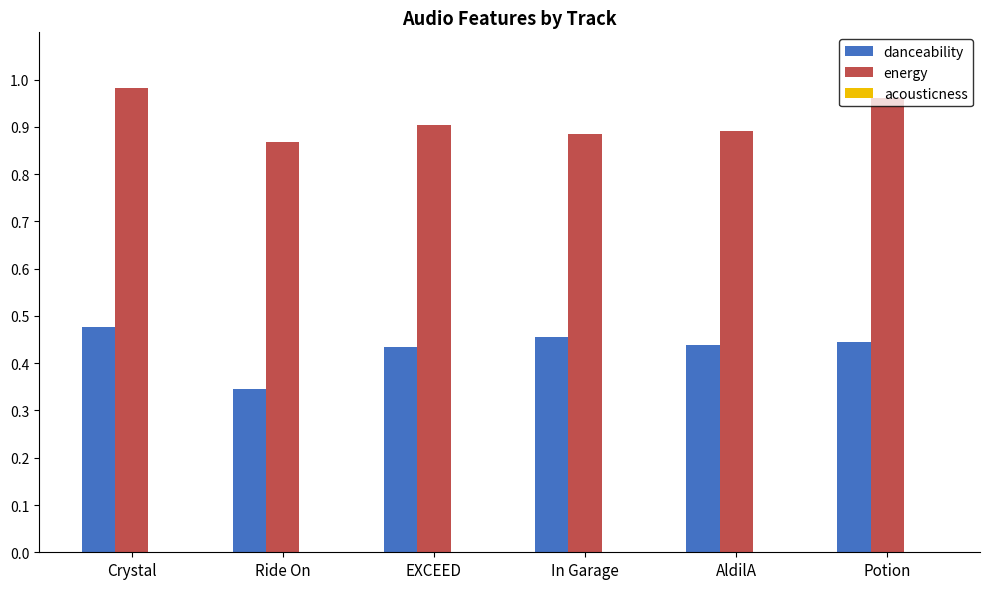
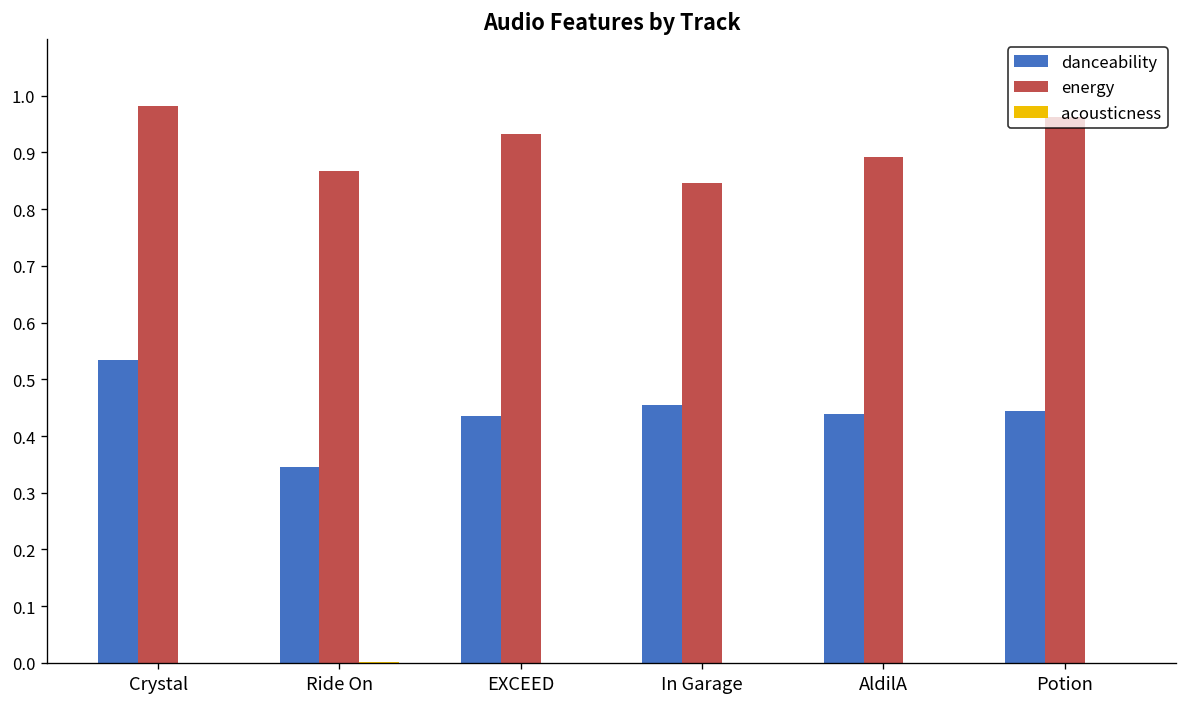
  {
    "danceability": {
-     "Crystal": 0.48,
+     "Crystal": 0.53,
      "Ride On": 0.35,
      "EXCEED": 0.44,
      "In Garage": 0.46,
      "AldilA": 0.44,
      "Potion": 0.44
    },
    "energy": {
      "Crystal": 0.98,
      "Ride On": 0.87,
-     "EXCEED": 0.91,
-     "In Garage": 0.88,
+     "EXCEED": 0.93,
+     "In Garage": 0.85,
      "AldilA": 0.89
    }
  }
